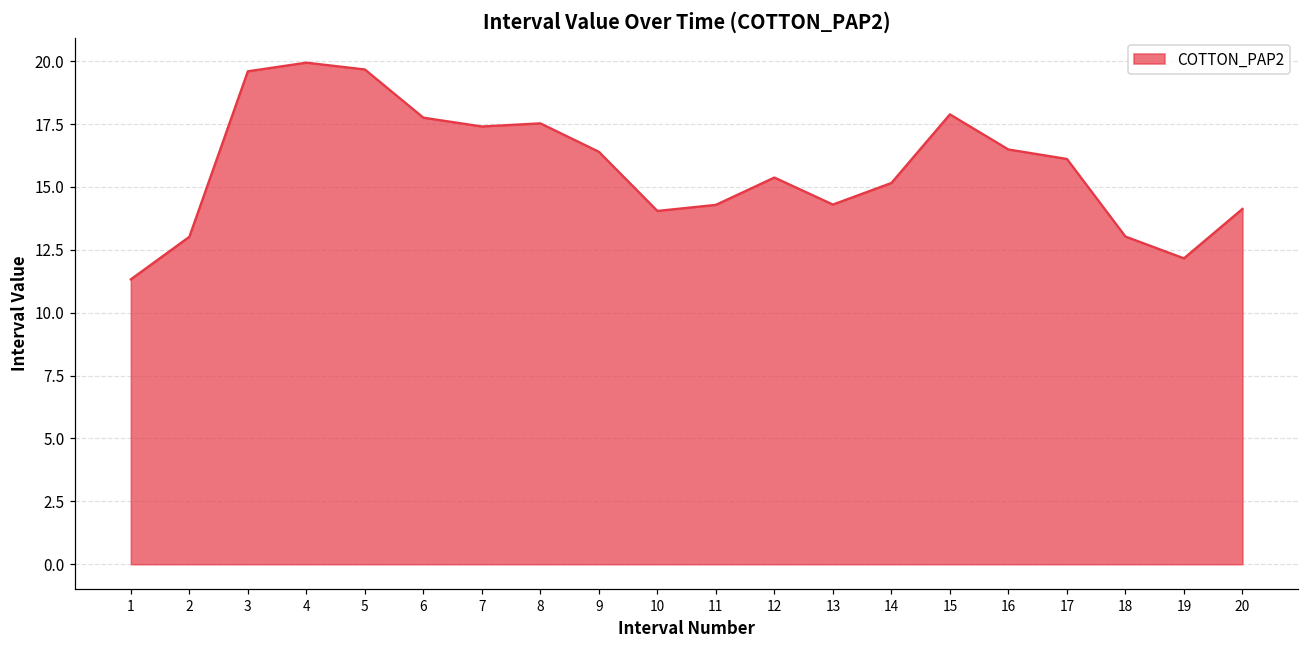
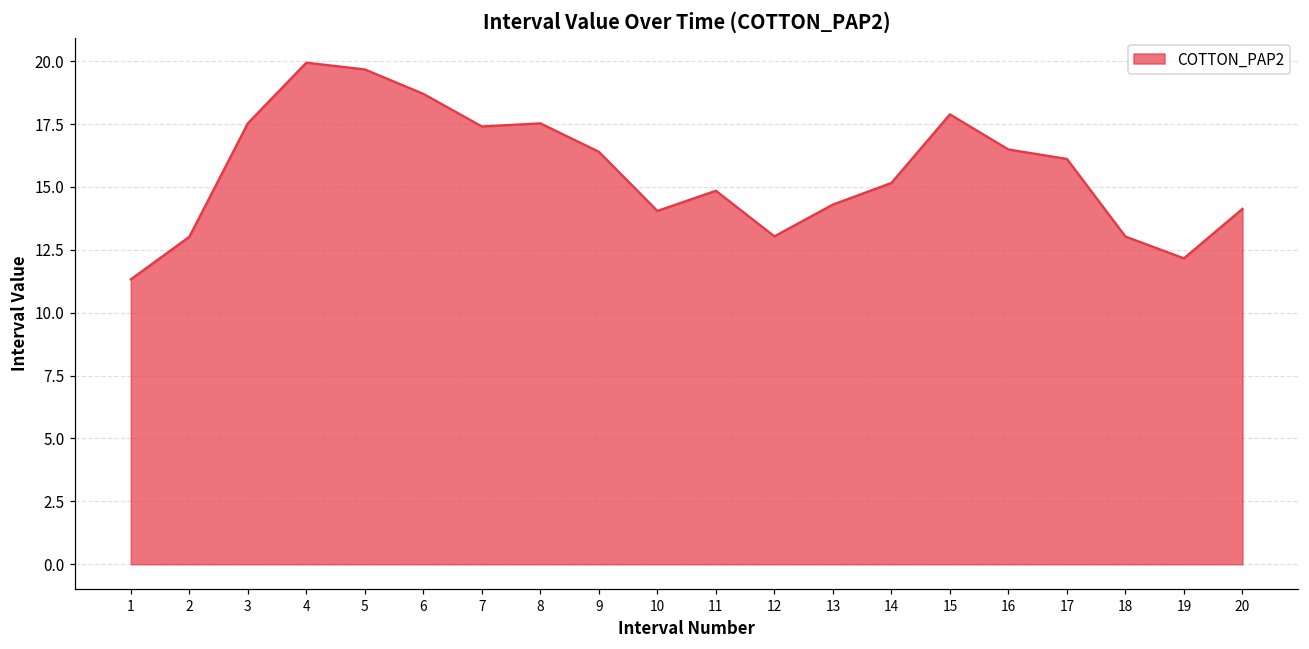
  {
    "1": 11.3,
    "2": 13.0,
-   "3": 19.6,
+   "3": 17.5,
    "4": 19.9,
    "5": 19.7,
-   "6": 17.8,
+   "6": 18.7,
    "7": 17.4,
    "8": 17.5,
    "9": 16.4,
    "10": 14.0,
-   "11": 14.3,
-   "12": 15.4,
+   "11": 14.8,
+   "12": 13.0,
    "13": 14.3,
    "14": 15.2,
    "15": 17.9,
    "16": 16.5,
    "17": 16.1,
    "18": 13.0,
    "19": 12.2,
    "20": 14.1
  }
